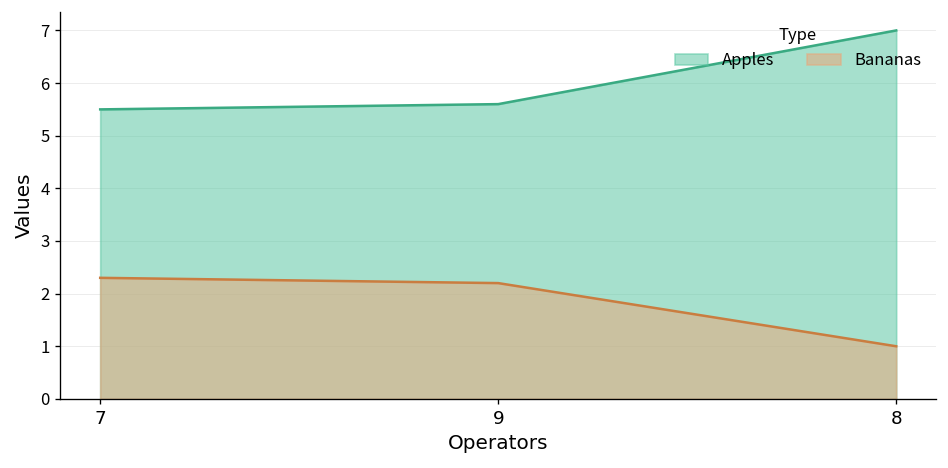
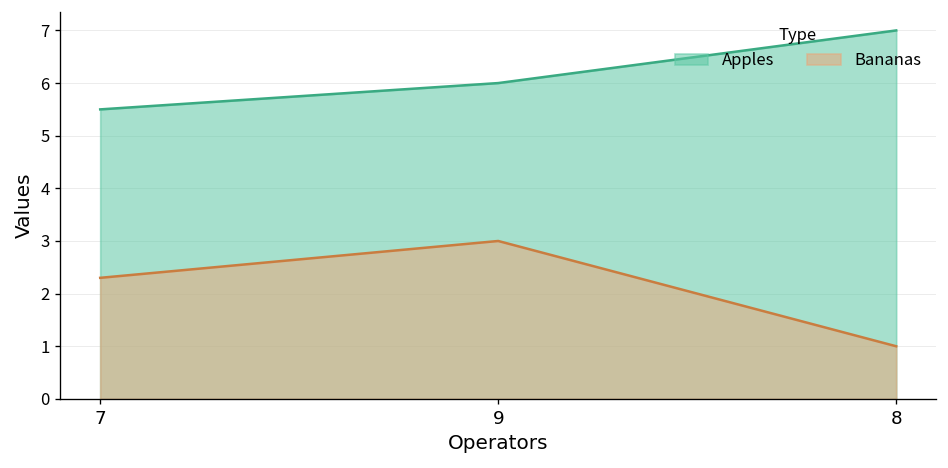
  {
    "Apples": {
      "7": 5.5,
-     "9": 5.6,
+     "9": 6.0,
      "8": 7.0
    },
    "Bananas": {
      "7": 2.3,
-     "9": 2.2,
+     "9": 3.0,
      "8": 1.0
    }
  }
